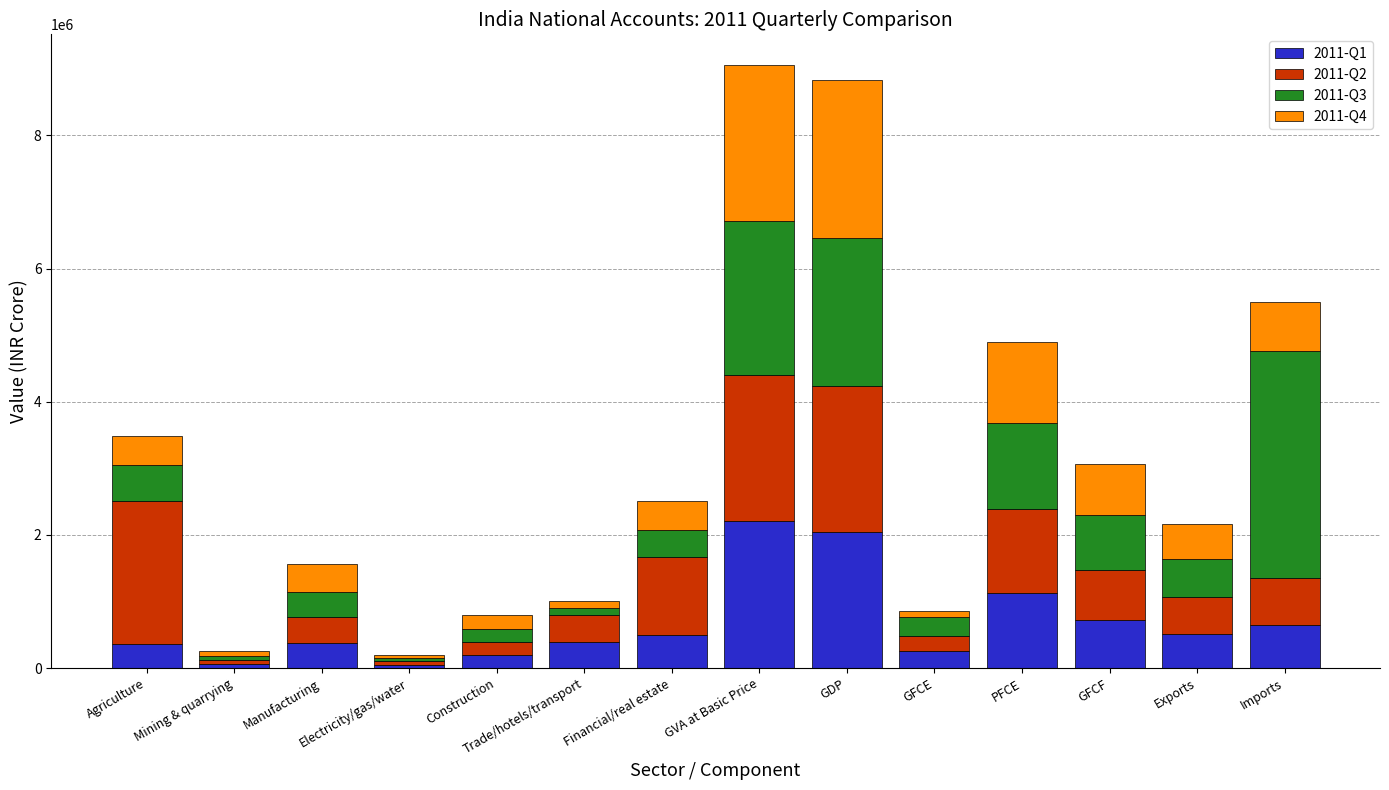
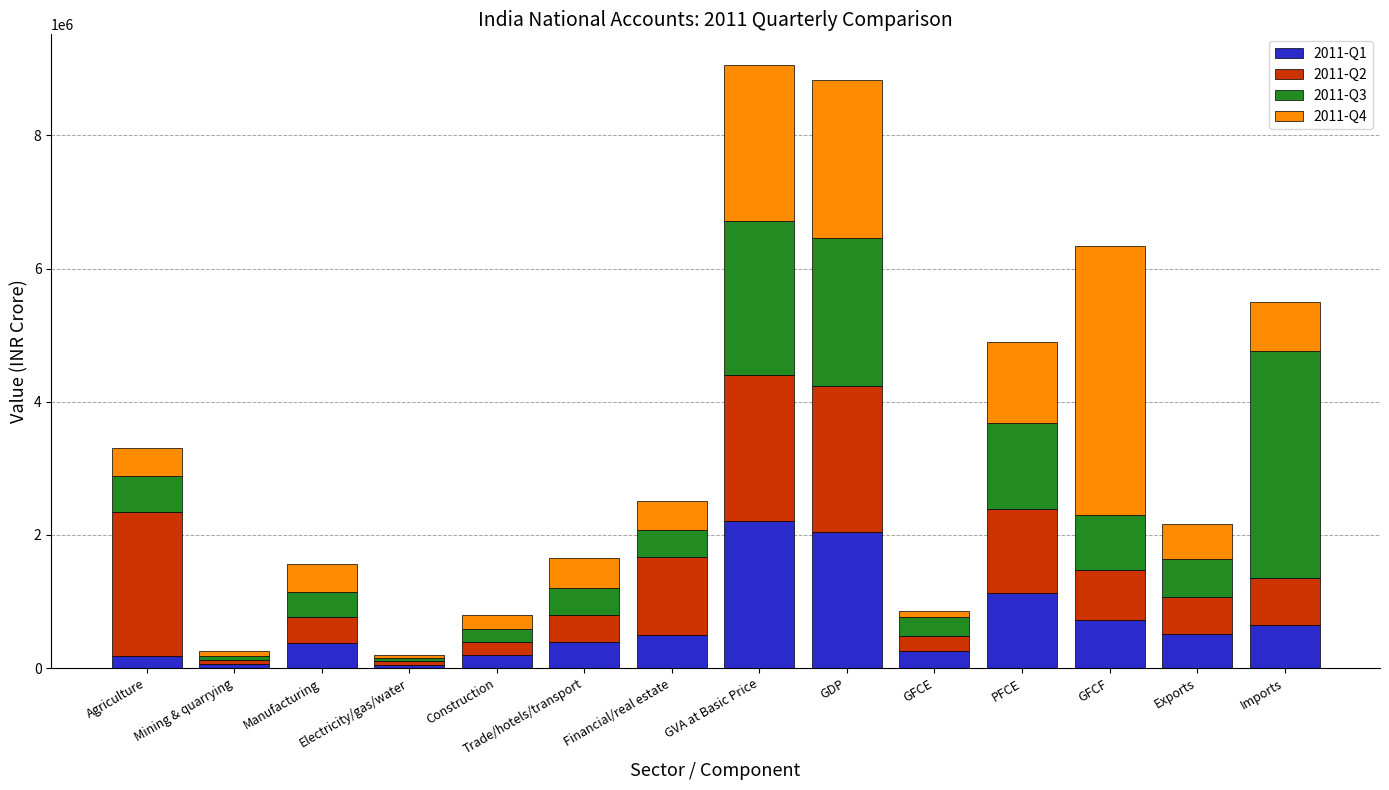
  {
    "2011-Q1": {
-     "Agriculture": 400000,
+     "Agriculture": 200000,
      "Mining & quarrying": 100000,
      "Manufacturing": 400000,
      "Electricity/gas/water": 0,
      "Construction": 200000,
      "Trade/hotels/transport": 400000,
      "Financial/real estate": 500000,
      "GVA at Basic Price": 2200000,
      "GDP": 2000000,
      "GFCE": 300000,
      "PFCE": 1100000,
      "GFCF": 700000,
      "Exports": 500000,
      "Imports": 600000
    },
    "2011-Q2": {
      "Agriculture": 2200000,
      "Mining & quarrying": 100000,
      "Manufacturing": 400000,
      "Electricity/gas/water": 100000,
      "Construction": 200000,
      "Trade/hotels/transport": 400000,
      "Financial/real estate": 1200000,
      "GVA at Basic Price": 2200000,
      "GDP": 2200000,
      "GFCE": 200000,
      "PFCE": 1300000,
      "GFCF": 800000,
      "Exports": 600000,
      "Imports": 700000
    },
    "2011-Q3": {
      "Agriculture": 500000,
      "Mining & quarrying": 100000,
      "Manufacturing": 400000,
      "Electricity/gas/water": 0,
      "Construction": 200000,
-     "Trade/hotels/transport": 100000,
+     "Trade/hotels/transport": 400000,
      "Financial/real estate": 400000,
      "GVA at Basic Price": 2300000,
      "GDP": 2200000,
      "GFCE": 300000,
      "PFCE": 1300000,
      "GFCF": 800000,
      "Exports": 600000,
      "Imports": 3400000
    },
    "2011-Q4": {
      "Agriculture": 400000,
      "Mining & quarrying": 100000,
      "Manufacturing": 400000,
      "Electricity/gas/water": 100000,
      "Construction": 200000,
-     "Trade/hotels/transport": 100000,
+     "Trade/hotels/transport": 400000,
      "Financial/real estate": 400000,
      "GVA at Basic Price": 2300000,
      "GDP": 2400000,
      "GFCE": 100000,
      "PFCE": 1200000,
-     "GFCF": 800000,
+     "GFCF": 4000000,
      "Exports": 500000,
      "Imports": 700000
    }
  }
